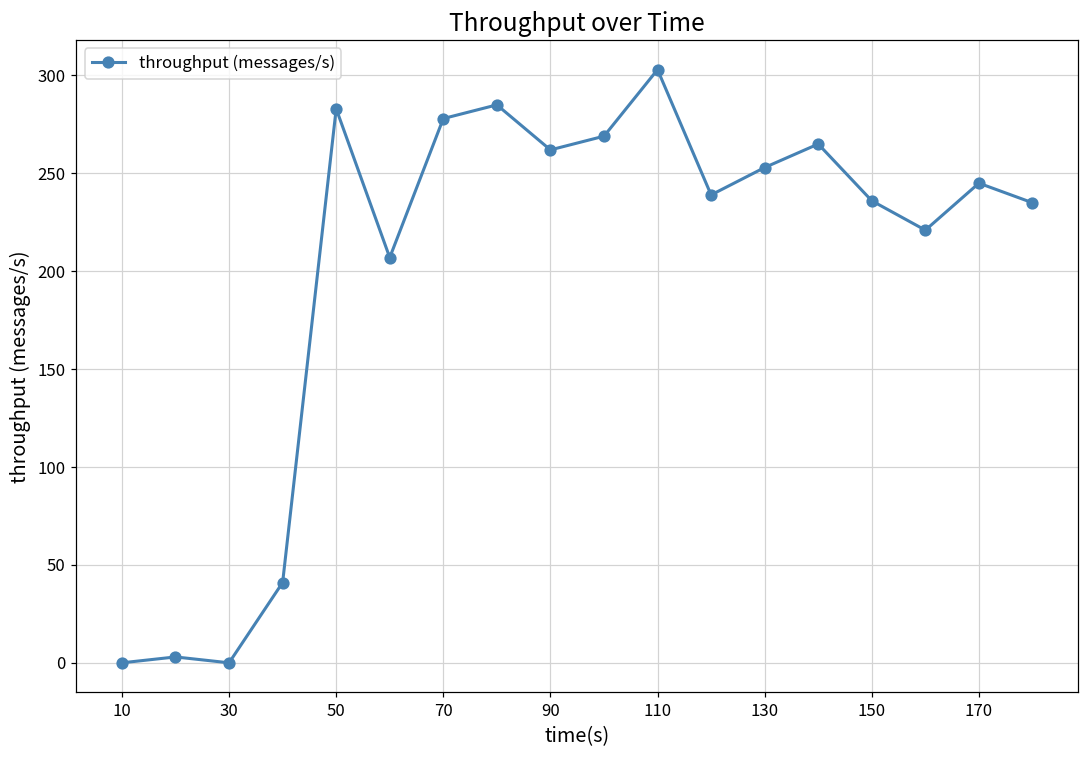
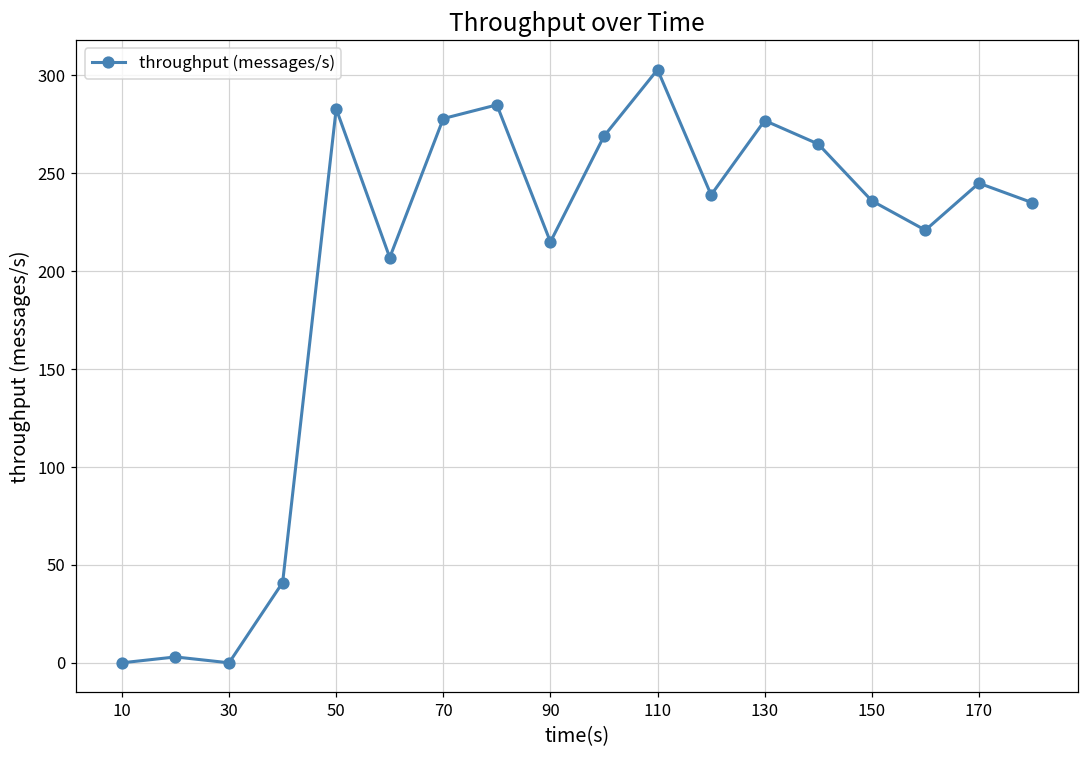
  {
    "10": 0,
    "30": 0,
    "50": 283,
    "70": 278,
-   "90": 262,
+   "90": 215,
    "110": 303,
-   "130": 253,
+   "130": 277,
    "150": 236,
    "170": 245
  }
